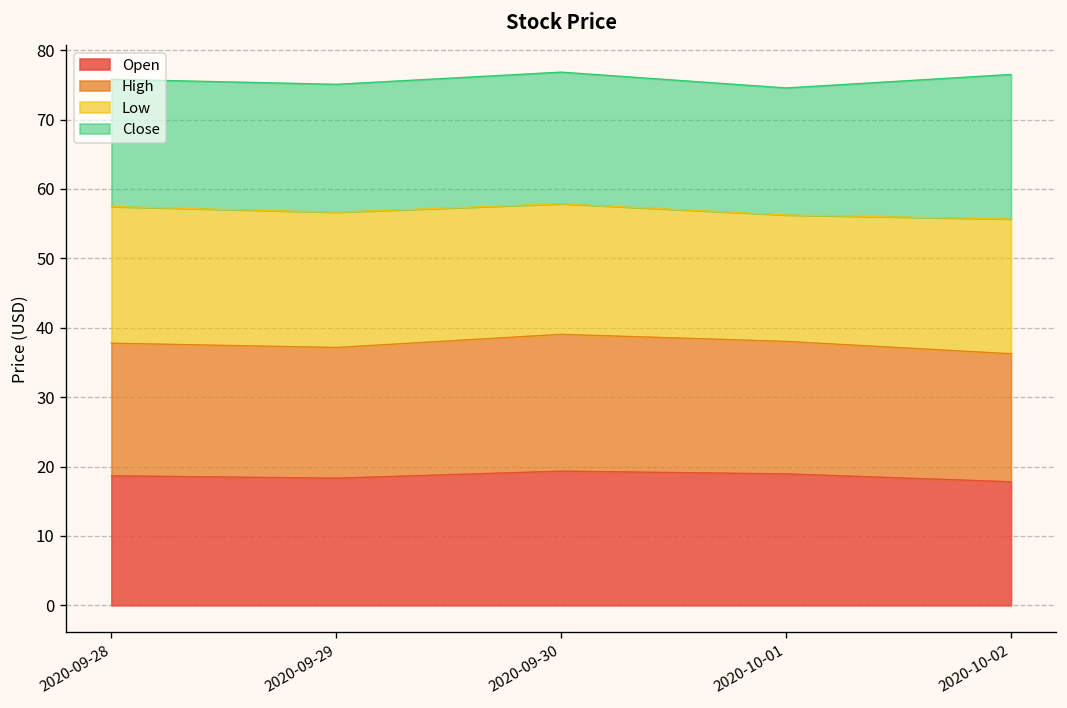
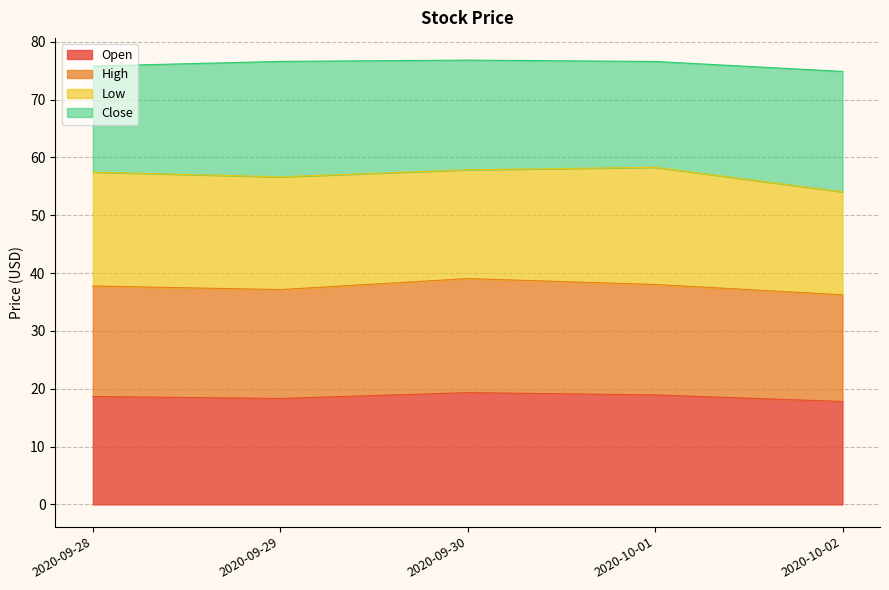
  {
    "Low": {
      "2020-09-28": 20,
      "2020-09-29": 19,
      "2020-09-30": 19,
-     "2020-10-01": 18,
-     "2020-10-02": 19
+     "2020-10-01": 20,
+     "2020-10-02": 18
    },
    "Close": {
-     "2020-09-29": 18,
+     "2020-09-29": 20,
      "2020-09-30": 19,
      "2020-10-01": 18,
      "2020-10-02": 21
    }
  }
